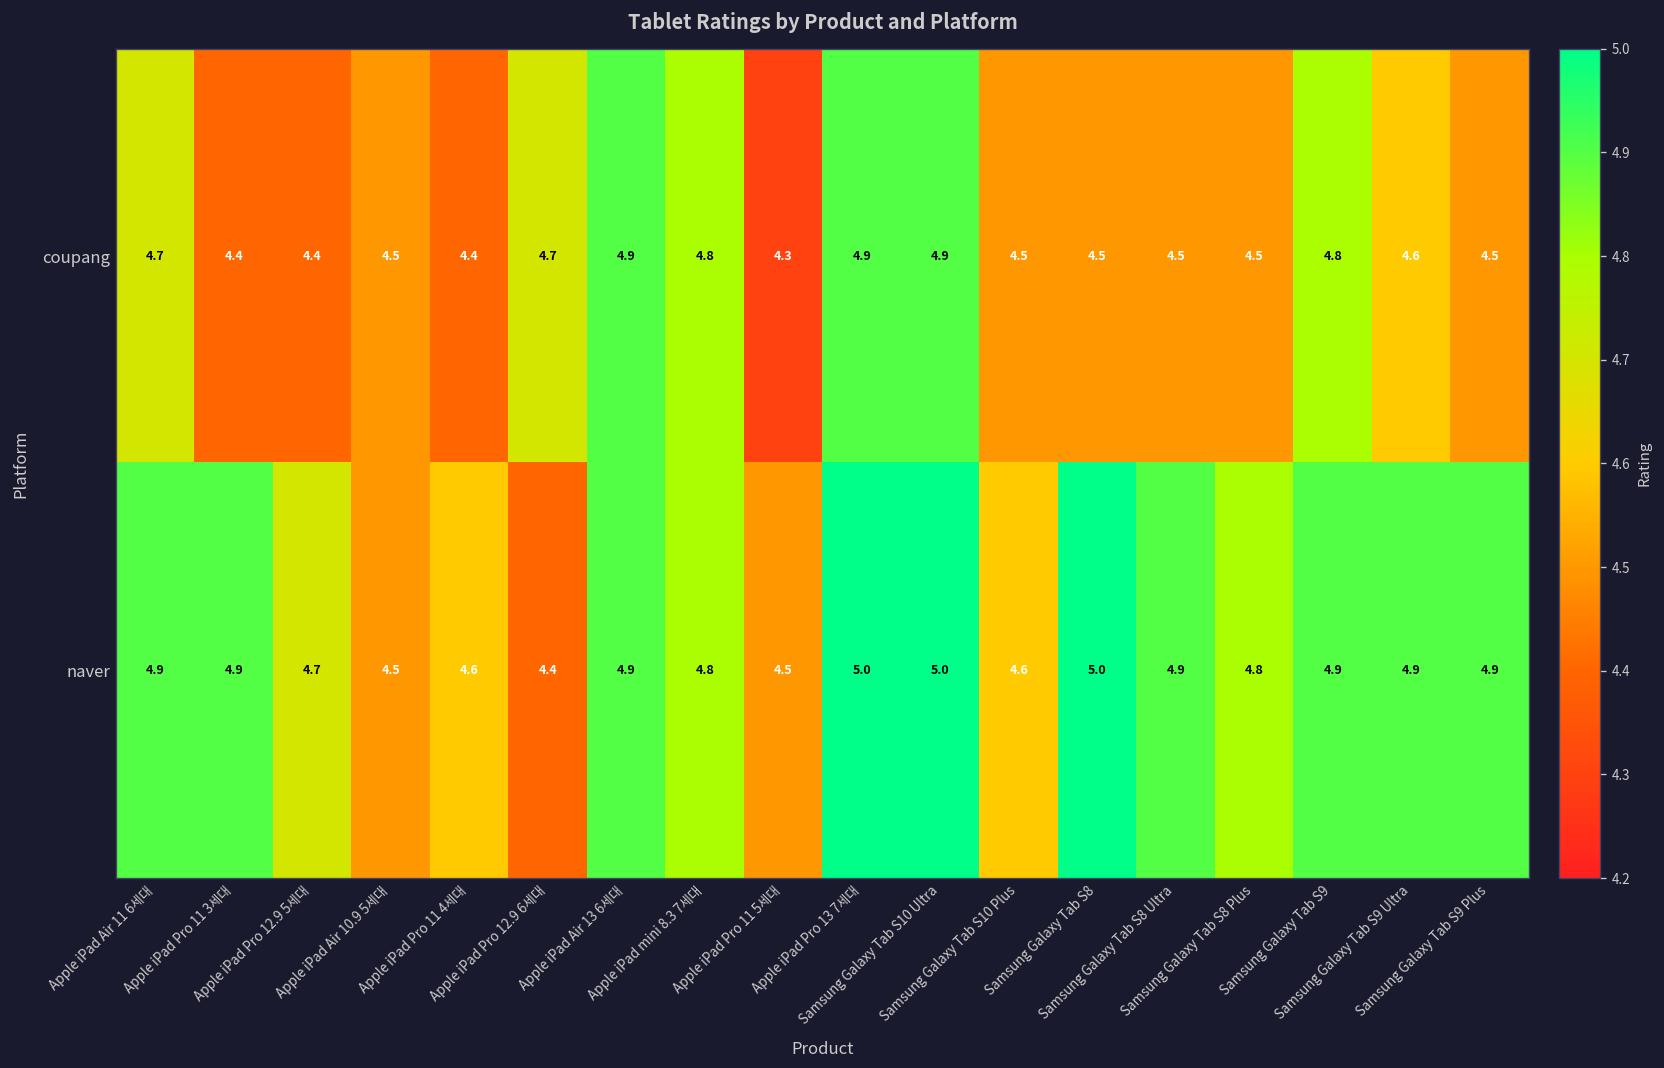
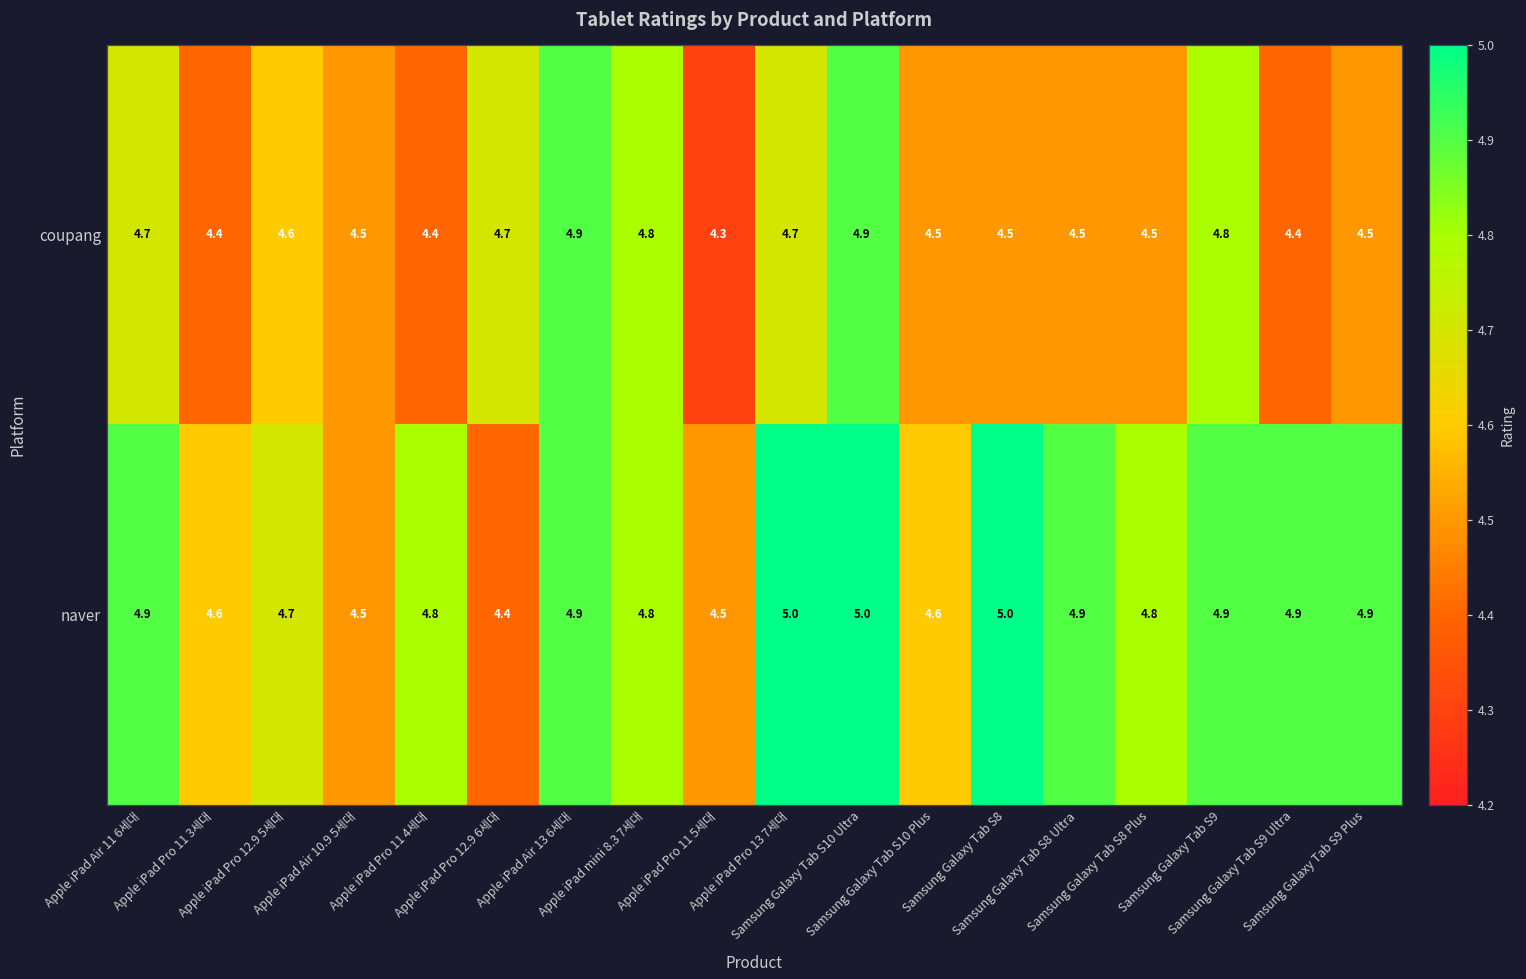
  {
    "coupang": {
      "Apple iPad Air 11 6세대": 4.7,
      "Apple iPad Pro 11 3세대": 4.4,
-     "Apple iPad Pro 12.9 5세대": 4.4,
+     "Apple iPad Pro 12.9 5세대": 4.6,
      "Apple iPad Air 10.9 5세대": 4.5,
      "Apple iPad Pro 11 4세대": 4.4,
      "Apple iPad Pro 12.9 6세대": 4.7,
      "Apple iPad Air 13 6세대": 4.9,
      "Apple iPad mini 8.3 7세대": 4.8,
      "Apple iPad Pro 11 5세대": 4.3,
-     "Apple iPad Pro 13 7세대": 4.9,
+     "Apple iPad Pro 13 7세대": 4.7,
      "Samsung Galaxy Tab S10 Ultra": 4.9,
      "Samsung Galaxy Tab S10 Plus": 4.5,
      "Samsung Galaxy Tab S8": 4.5,
      "Samsung Galaxy Tab S8 Ultra": 4.5,
      "Samsung Galaxy Tab S8 Plus": 4.5,
      "Samsung Galaxy Tab S9": 4.8,
-     "Samsung Galaxy Tab S9 Ultra": 4.6,
+     "Samsung Galaxy Tab S9 Ultra": 4.4,
      "Samsung Galaxy Tab S9 Plus": 4.5
    },
    "naver": {
      "Apple iPad Air 11 6세대": 4.9,
-     "Apple iPad Pro 11 3세대": 4.9,
+     "Apple iPad Pro 11 3세대": 4.6,
      "Apple iPad Pro 12.9 5세대": 4.7,
      "Apple iPad Air 10.9 5세대": 4.5,
-     "Apple iPad Pro 11 4세대": 4.6,
+     "Apple iPad Pro 11 4세대": 4.8,
      "Apple iPad Pro 12.9 6세대": 4.4,
      "Apple iPad Air 13 6세대": 4.9,
      "Apple iPad mini 8.3 7세대": 4.8,
      "Apple iPad Pro 11 5세대": 4.5,
      "Apple iPad Pro 13 7세대": 5.0,
      "Samsung Galaxy Tab S10 Ultra": 5.0,
      "Samsung Galaxy Tab S10 Plus": 4.6,
      "Samsung Galaxy Tab S8": 5.0,
      "Samsung Galaxy Tab S8 Ultra": 4.9,
      "Samsung Galaxy Tab S8 Plus": 4.8,
      "Samsung Galaxy Tab S9": 4.9,
      "Samsung Galaxy Tab S9 Ultra": 4.9,
      "Samsung Galaxy Tab S9 Plus": 4.9
    }
  }
